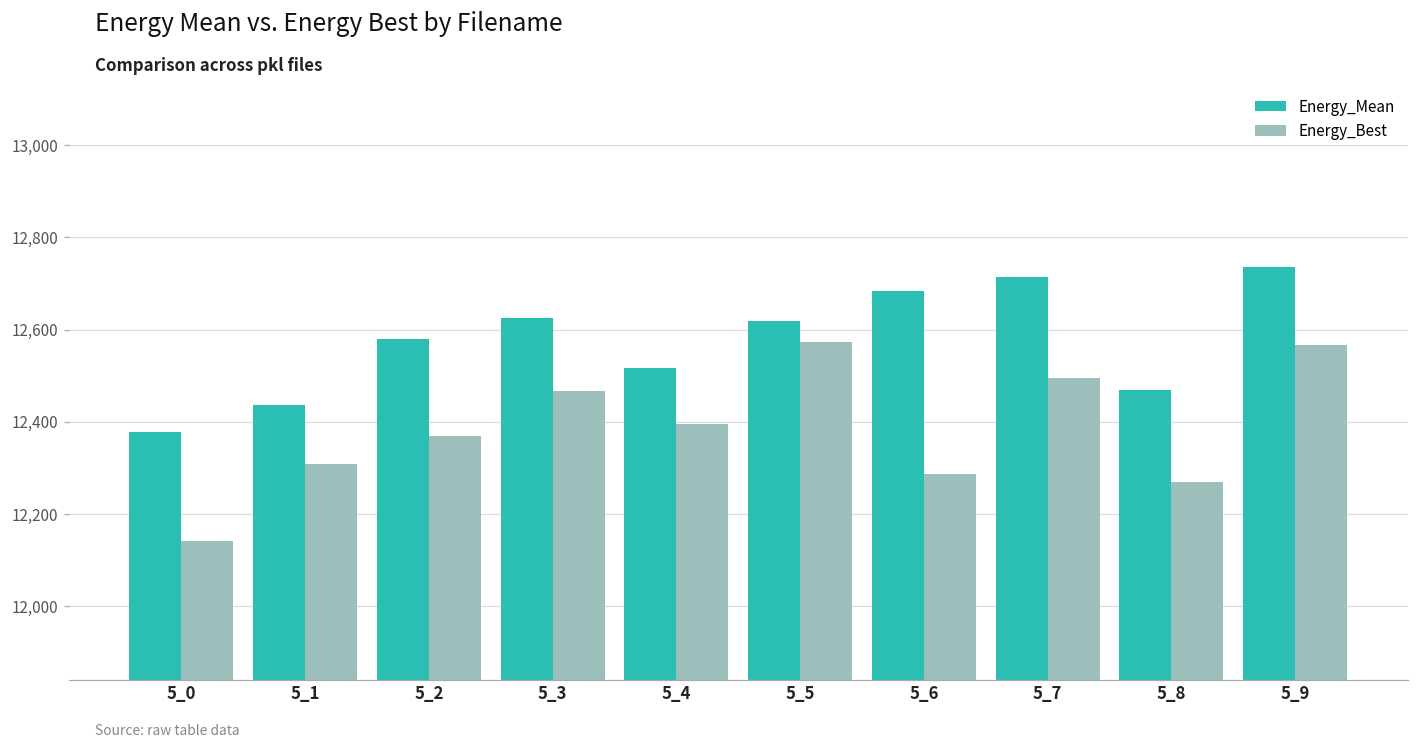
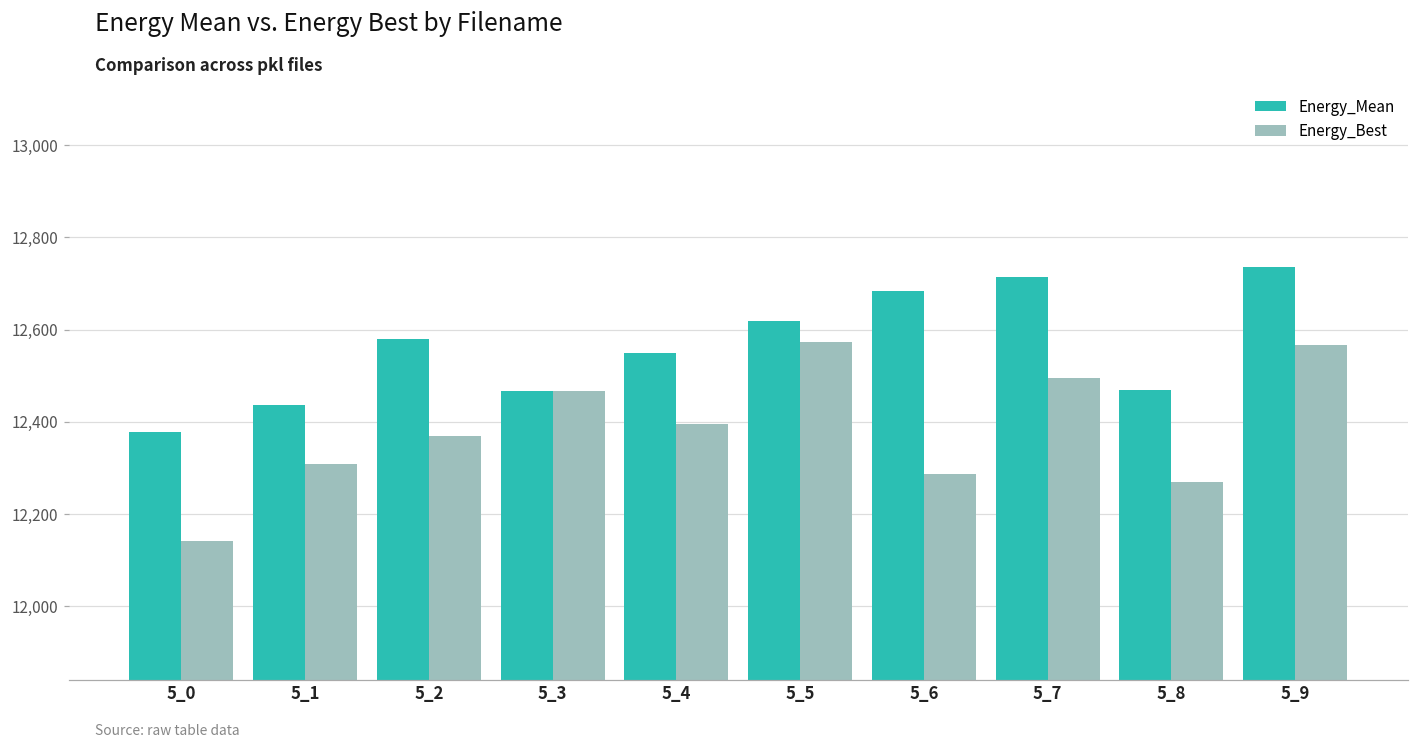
  {
    "Energy_Mean": {
      "5_0": "12,380",
      "5_1": "12,440",
      "5_2": "12,580",
-     "5_3": "12,630",
-     "5_4": "12,520",
+     "5_3": "12,470",
+     "5_4": "12,550",
      "5_5": "12,620",
      "5_6": "12,680",
      "5_7": "12,710",
      "5_8": "12,470",
      "5_9": "12,740"
    },
    "Energy_Best": {
      "5_0": "12,140",
      "5_1": "12,310",
      "5_2": "12,370",
      "5_3": "12,470",
      "5_4": "12,390",
      "5_5": "12,570",
      "5_6": "12,290",
      "5_7": "12,500",
      "5_8": "12,270",
      "5_9": "12,570"
    }
  }
